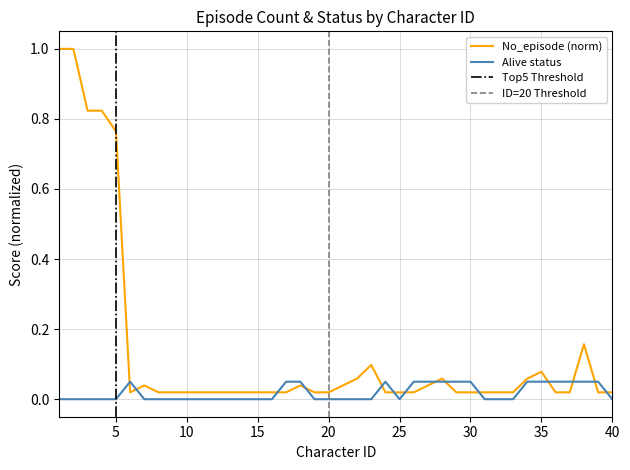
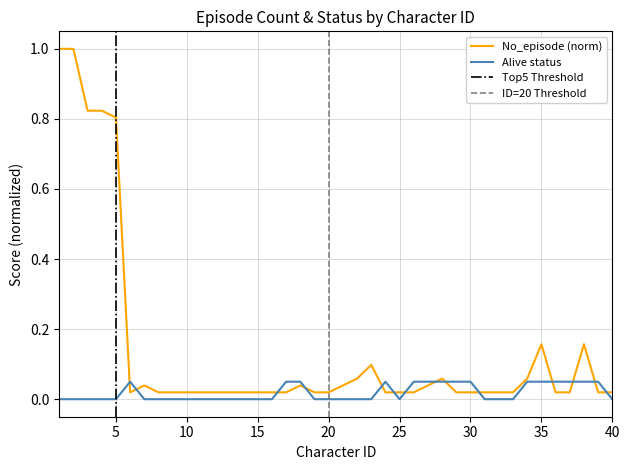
  {
    "No_episode (norm)": {
-     "5": 0.76,
+     "5": 0.80,
      "10": 0.02,
      "15": 0.02,
      "20": 0.02,
      "25": 0.02,
      "30": 0.02,
-     "35": 0.08,
+     "35": 0.16,
      "40": 0.02
    },
    "Alive status": {
      "5": 0.00,
      "10": 0.00,
      "15": 0.00,
      "20": 0.00,
      "25": 0.00,
      "30": 0.05,
      "35": 0.05,
      "40": 0.00
    }
  }
